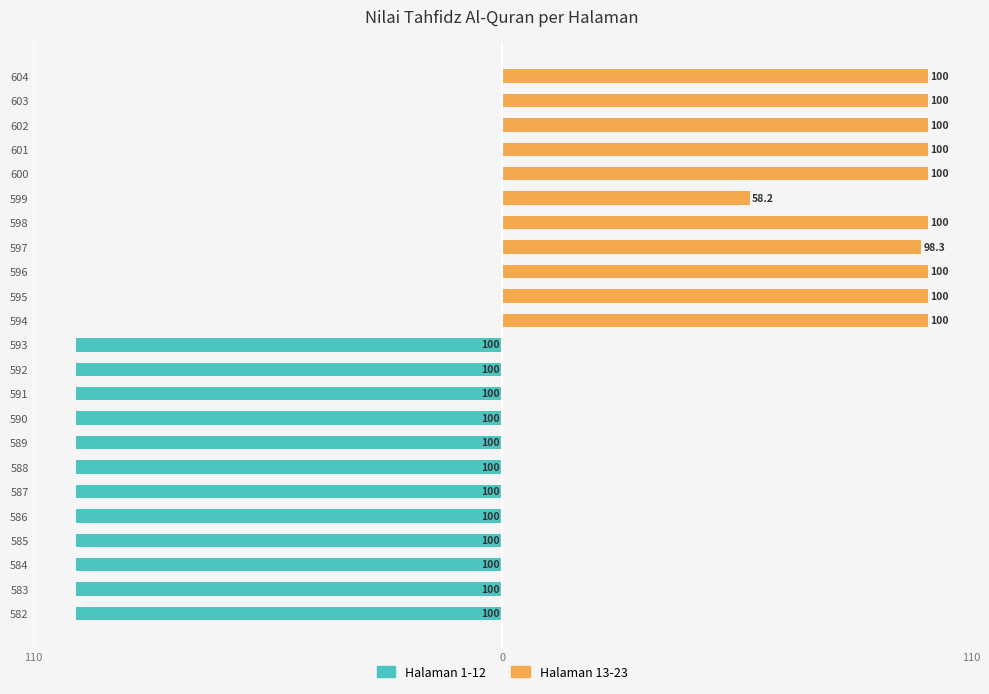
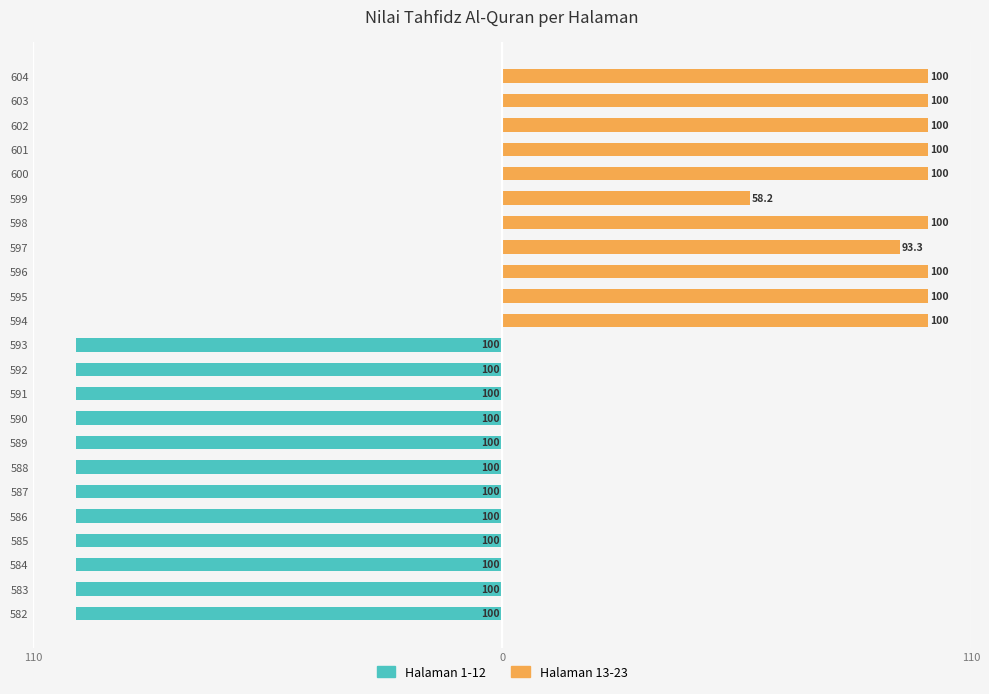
  {
    "Halaman 13-23": {
      "604": 100,
      "603": 100,
      "602": 100,
      "601": 100,
      "600": 100,
      "599": 58.2,
      "598": 100,
-     "597": 98.3,
+     "597": 93.3,
      "596": 100,
      "595": 100,
      "594": 100
    }
  }
